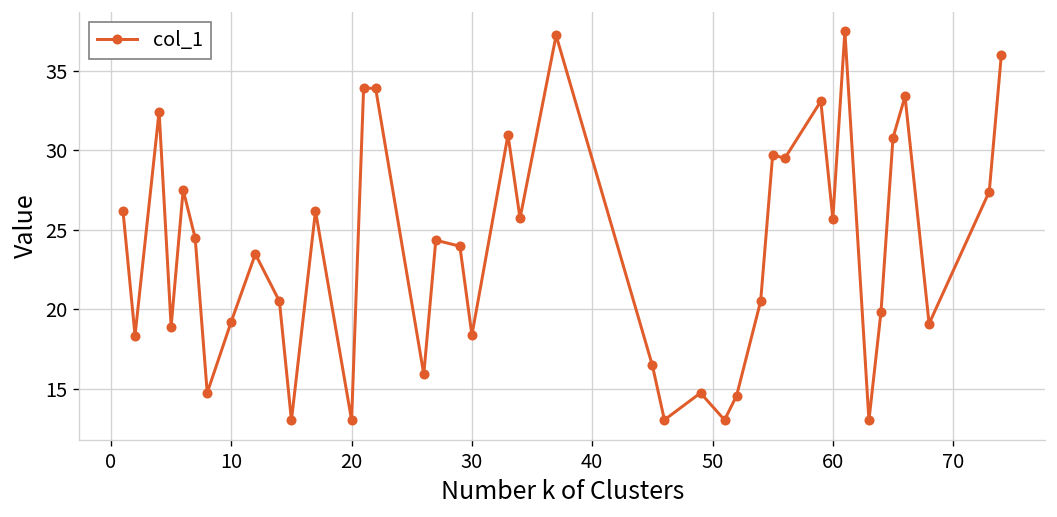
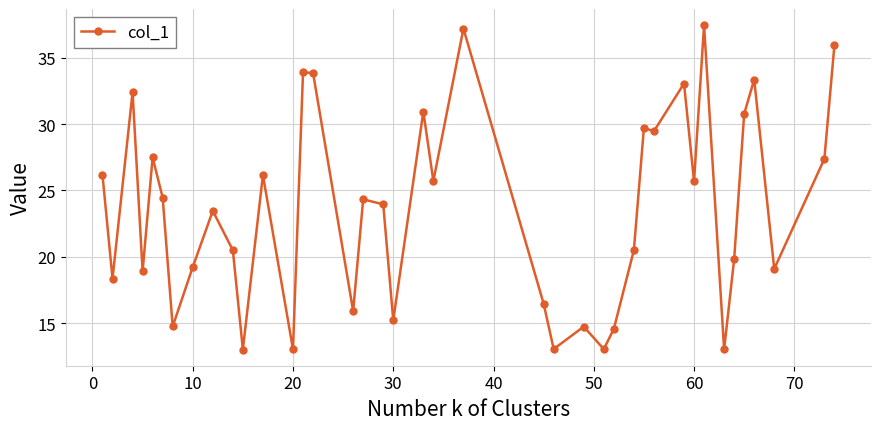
  {
    "10": 19.2,
    "20": 13.0,
-   "30": 18.4,
+   "30": 15.2,
    "60": 25.7
  }
